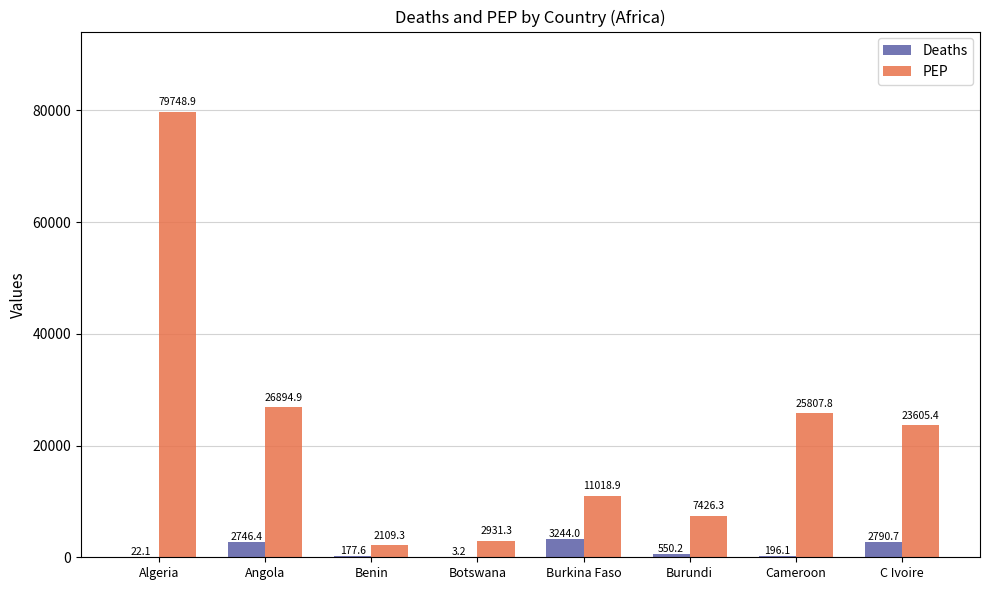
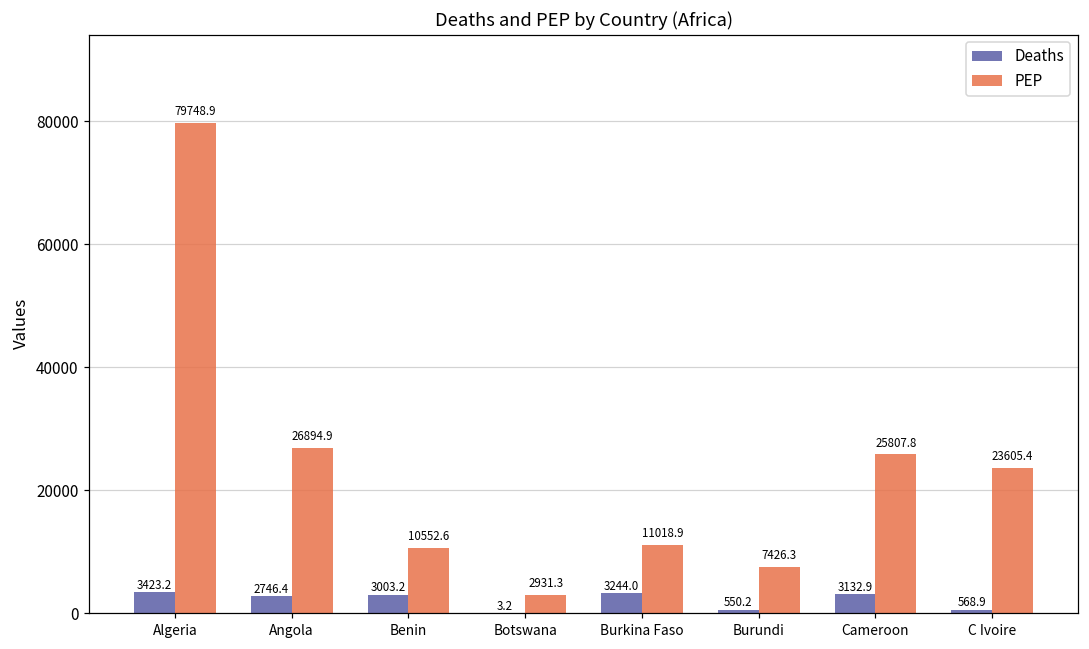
  {
    "Deaths": {
-     "Algeria": 22.1,
+     "Algeria": 3423.2,
      "Angola": 2746.4,
-     "Benin": 177.6,
+     "Benin": 3003.2,
      "Botswana": 3.2,
      "Burkina Faso": 3244.0,
      "Burundi": 550.2,
-     "Cameroon": 196.1,
-     "C Ivoire": 2790.7
+     "Cameroon": 3132.9,
+     "C Ivoire": 568.9
    },
    "PEP": {
      "Algeria": 79748.9,
      "Angola": 26894.9,
-     "Benin": 2109.3,
+     "Benin": 10552.6,
      "Botswana": 2931.3,
      "Burkina Faso": 11018.9,
      "Burundi": 7426.3,
      "Cameroon": 25807.8,
      "C Ivoire": 23605.4
    }
  }
